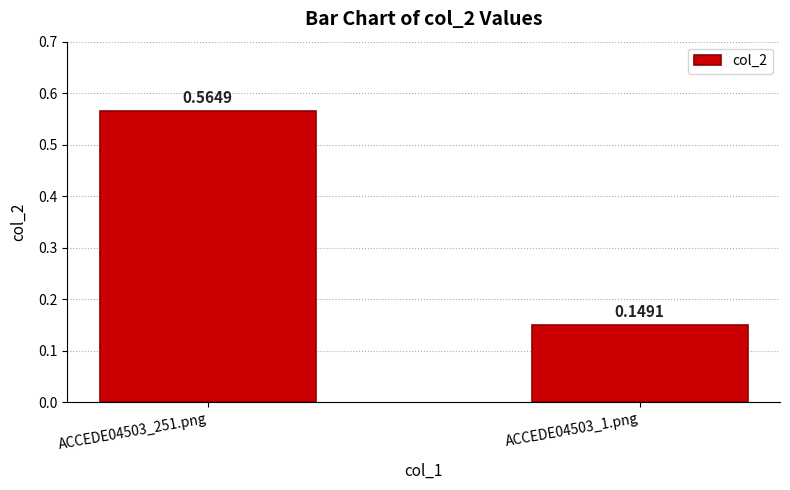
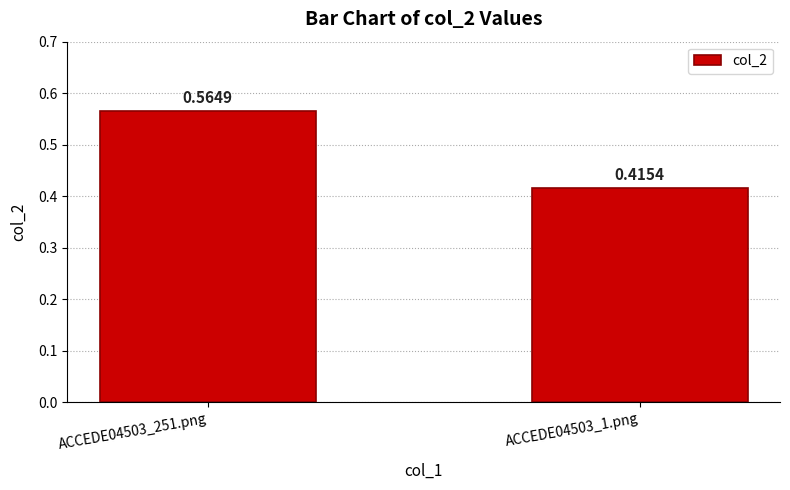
  {
    "ACCEDE04503_251.png": 0.5649,
-   "ACCEDE04503_1.png": 0.1491
+   "ACCEDE04503_1.png": 0.4154
  }
